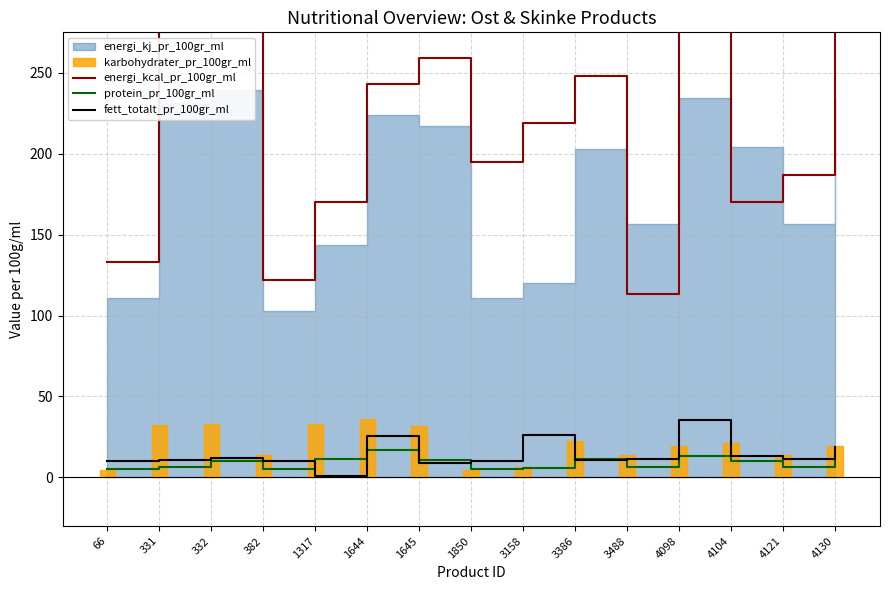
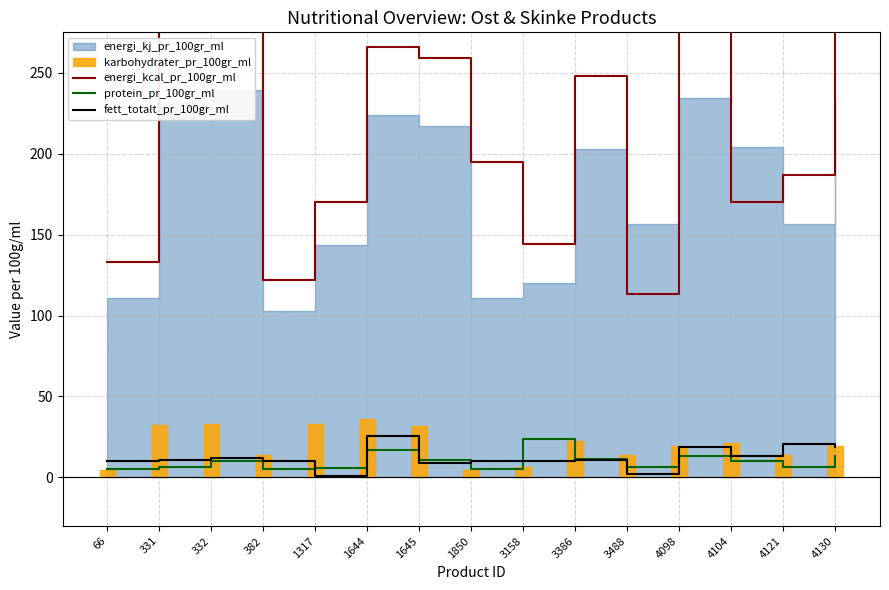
  {
    "energi_kcal_pr_100gr_ml": {
      "66": 133,
      "331": 275,
      "382": 122,
      "1317": 170,
-     "1644": 243,
+     "1644": 266,
      "1645": 259,
      "1850": 195,
-     "3158": 219,
+     "3158": 144,
      "3386": 248,
      "3488": 113,
      "4104": 170,
      "4121": 187
    },
    "protein_pr_100gr_ml": {
      "66": 5,
      "331": 6,
      "332": 10,
      "382": 5,
-     "1317": 12,
+     "1317": 6,
      "1644": 17,
      "1645": 11,
      "1850": 5,
-     "3158": 6,
+     "3158": 24,
      "3488": 7,
      "4098": 13,
      "4104": 10,
      "4121": 7,
      "4130": 13
    },
    "fett_totalt_pr_100gr_ml": {
      "66": 10,
      "331": 11,
      "332": 12,
      "382": 10,
      "1317": 1,
      "1644": 26,
      "1645": 9,
      "1850": 10,
-     "3158": 26,
-     "3488": 12,
-     "4098": 36,
+     "3158": 10,
+     "3488": 2,
+     "4098": 19,
      "4104": 13,
-     "4121": 12,
+     "4121": 21,
      "4130": 19
    }
  }
